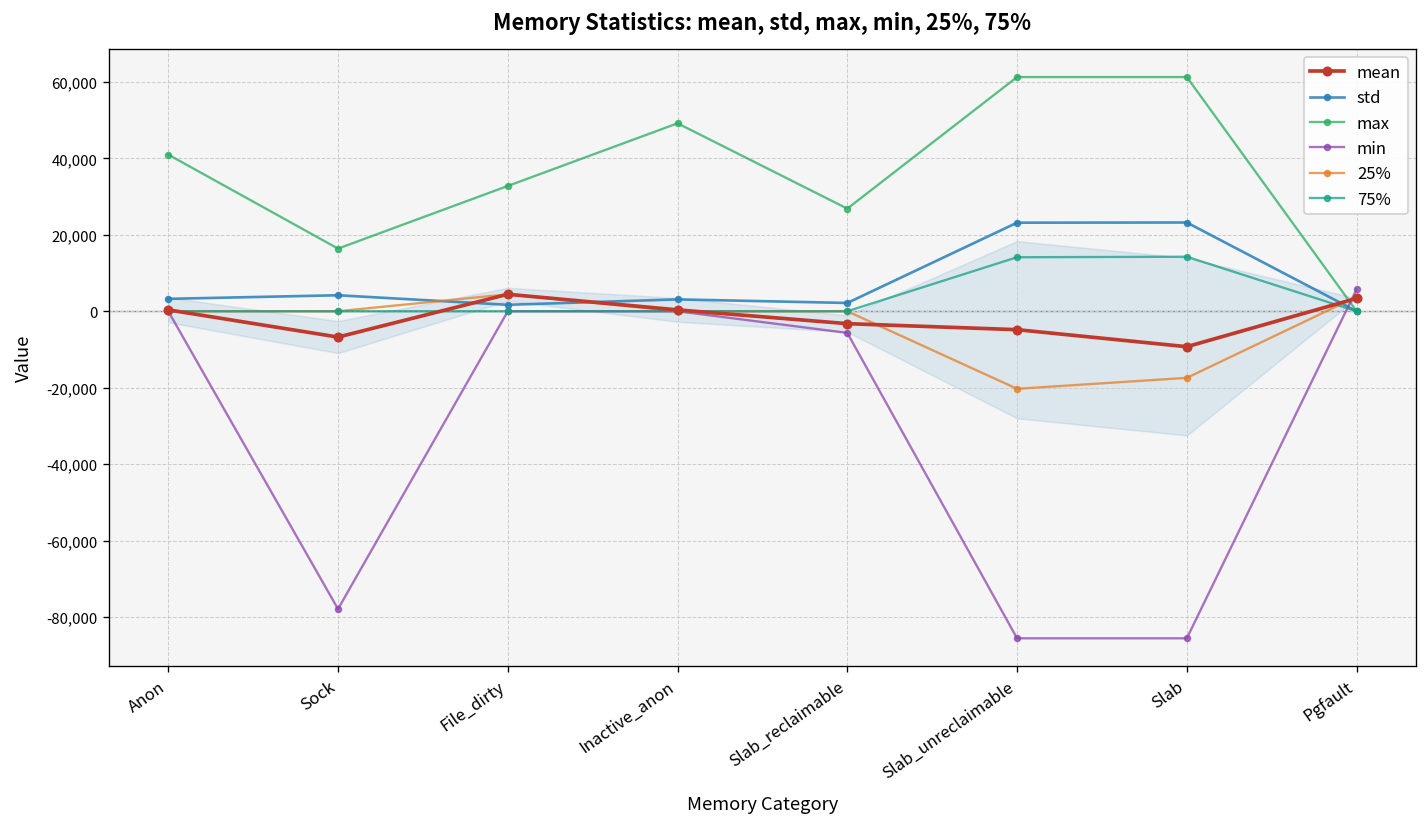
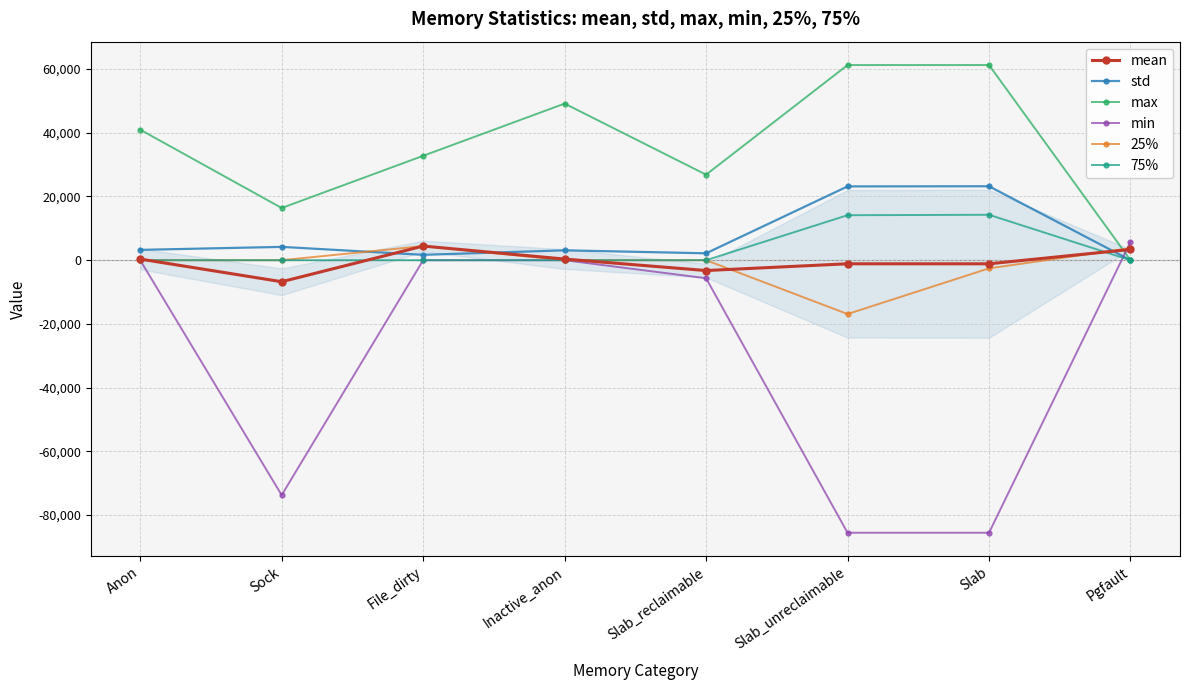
  {
    "mean": {
      "Sock": "-7,000",
      "Slab_reclaimable": "-3,000",
-     "Slab_unreclaimable": "-5,000",
-     "Slab": "-9,000"
+     "Slab_unreclaimable": "-1,000",
+     "Slab": "-1,000"
    },
    "min": {
-     "Sock": "-78,000",
+     "Sock": "-74,000",
      "Slab_reclaimable": "-6,000",
      "Slab_unreclaimable": "-86,000",
      "Slab": "-86,000",
      "Pgfault": "6,000"
    },
    "25%": {
-     "Slab_unreclaimable": "-20,000",
-     "Slab": "-17,000"
+     "Slab_unreclaimable": "-17,000",
+     "Slab": "-3,000"
    }
  }
